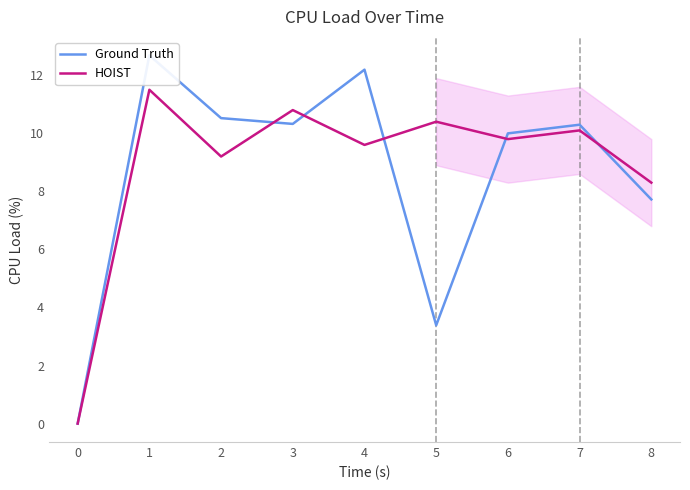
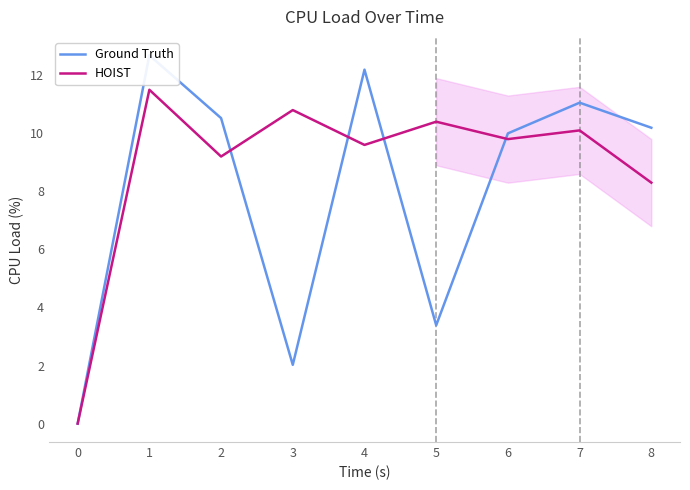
  {
    "Ground Truth": {
      "2": 10.5,
-     "3": 10.3,
+     "3": 2.0,
      "4": 12.2,
      "5": 3.4,
      "6": 10.0,
-     "7": 10.3,
-     "8": 7.7
+     "7": 11.1,
+     "8": 10.2
    },
    "HOIST": {
      "1": 11.5,
      "2": 9.2,
      "3": 10.8,
      "4": 9.6,
      "5": 10.4,
      "6": 9.8,
      "7": 10.1,
      "8": 8.3
    }
  }
